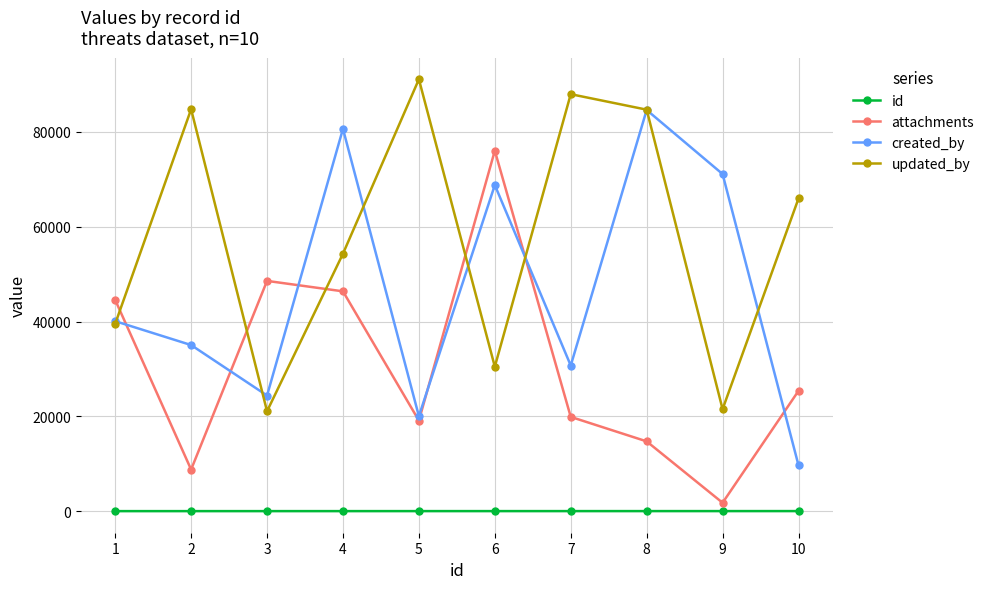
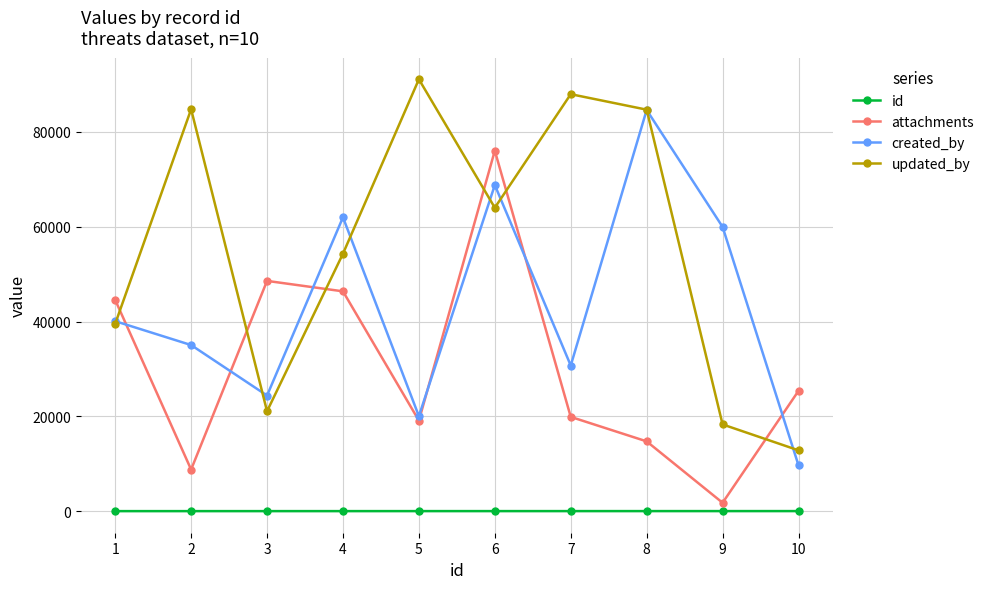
  {
    "id": {
      "1": 0,
      "2": 0,
      "3": 0,
      "4": 0,
      "5": 0,
      "6": 0,
      "7": 0,
      "8": 0,
      "9": 0,
      "10": 0
    },
    "attachments": {
      "1": 45000,
      "2": 9000,
      "3": 49000,
      "4": 46000,
      "5": 19000,
      "6": 76000,
      "7": 20000,
      "8": 15000,
      "9": 2000,
      "10": 25000
    },
    "created_by": {
      "1": 40000,
      "2": 35000,
      "3": 24000,
-     "4": 81000,
+     "4": 62000,
      "5": 20000,
      "6": 69000,
      "7": 31000,
-     "9": 71000,
+     "9": 60000,
      "10": 10000
    },
    "updated_by": {
      "1": 40000,
      "2": 85000,
      "3": 21000,
      "4": 54000,
      "5": 91000,
-     "6": 30000,
+     "6": 64000,
      "7": 88000,
-     "9": 22000,
-     "10": 66000
+     "9": 18000,
+     "10": 13000
    }
  }
